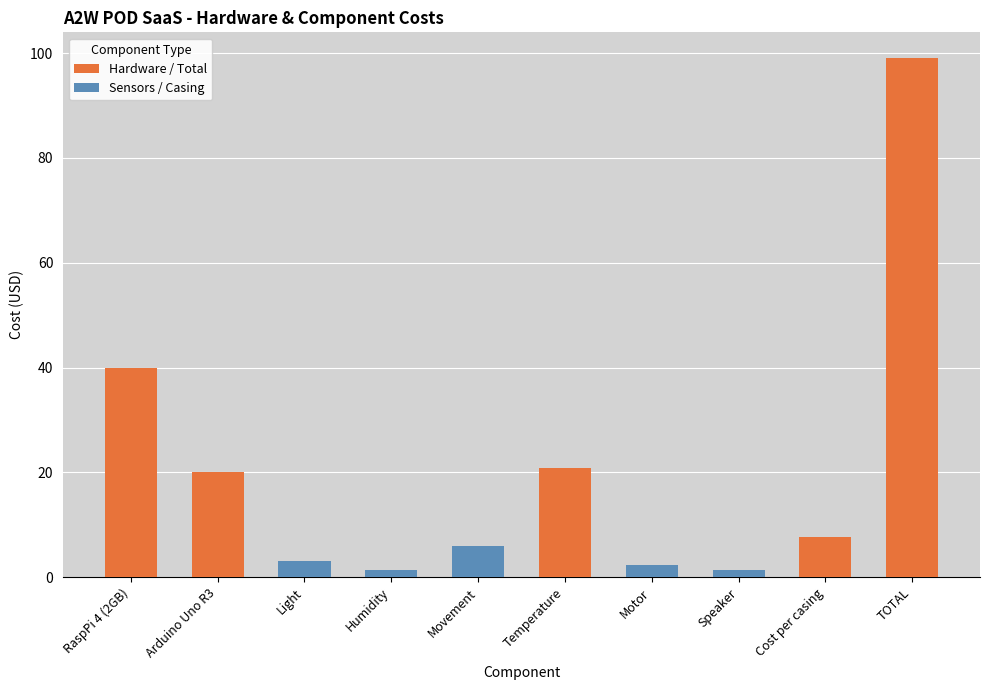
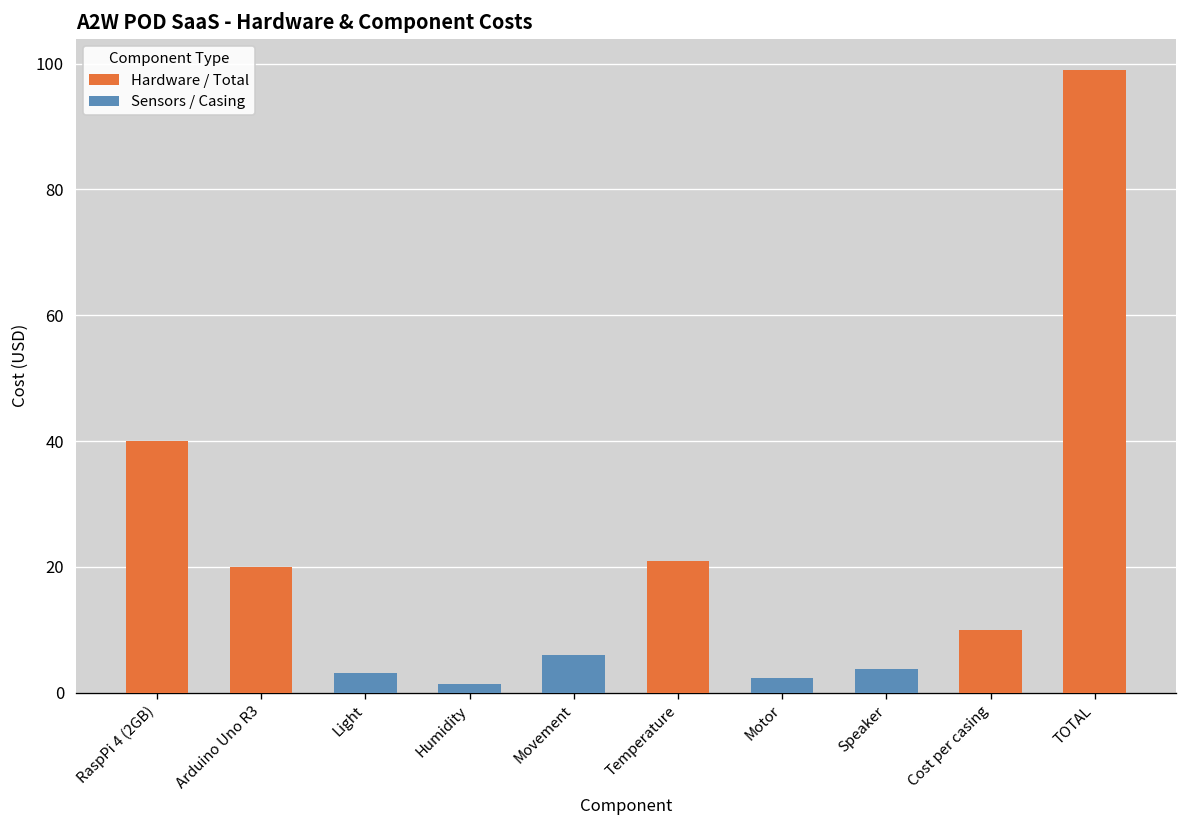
  {
    "Hardware / Total": {
      "RaspPi 4 (2GB)": 40,
      "Arduino Uno R3": 20,
      "Light": 0,
      "Humidity": 0,
      "Movement": 0,
      "Temperature": 21,
      "Motor": 0,
      "Speaker": 0,
-     "Cost per casing": 8,
+     "Cost per casing": 10,
      "TOTAL": 99
    },
    "Sensors / Casing": {
      "RaspPi 4 (2GB)": 0,
      "Arduino Uno R3": 0,
      "Light": 3,
      "Humidity": 1,
      "Movement": 6,
      "Temperature": 0,
      "Motor": 2,
-     "Speaker": 1,
+     "Speaker": 4,
      "Cost per casing": 0,
      "TOTAL": 0
    }
  }
